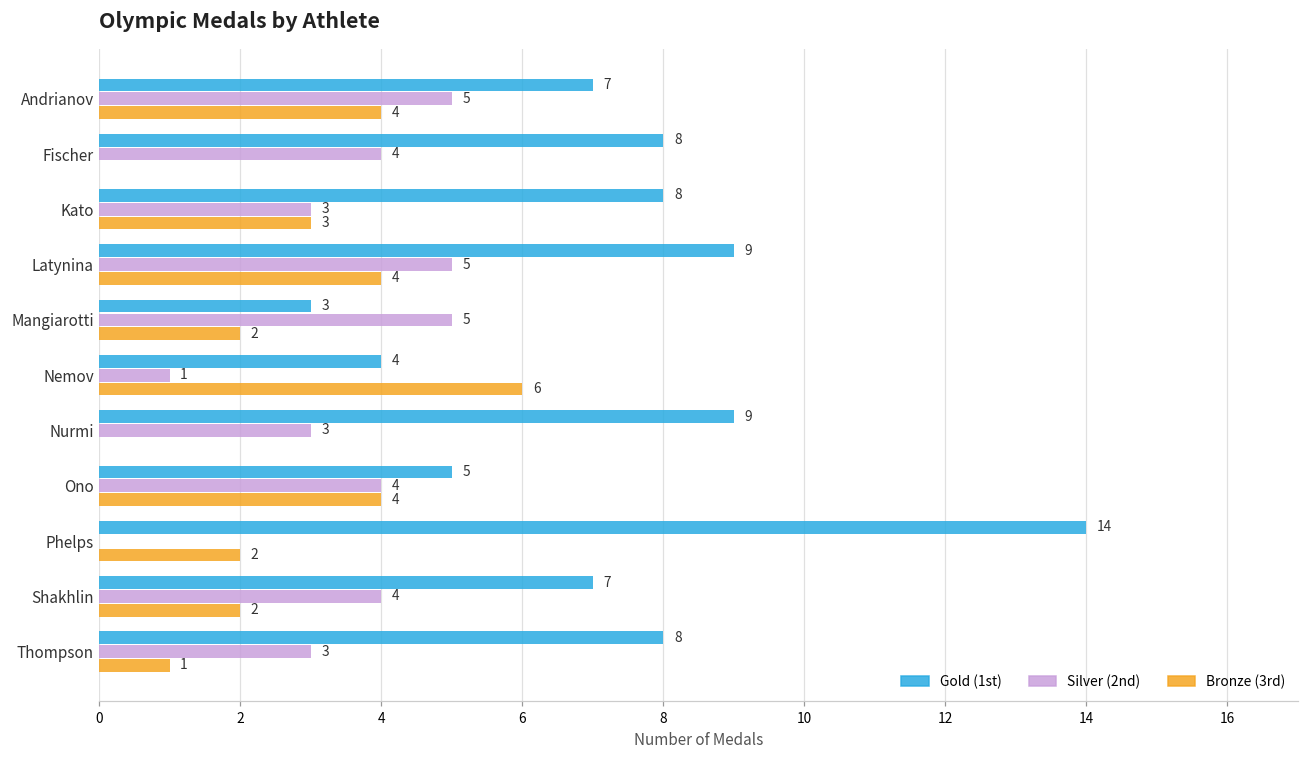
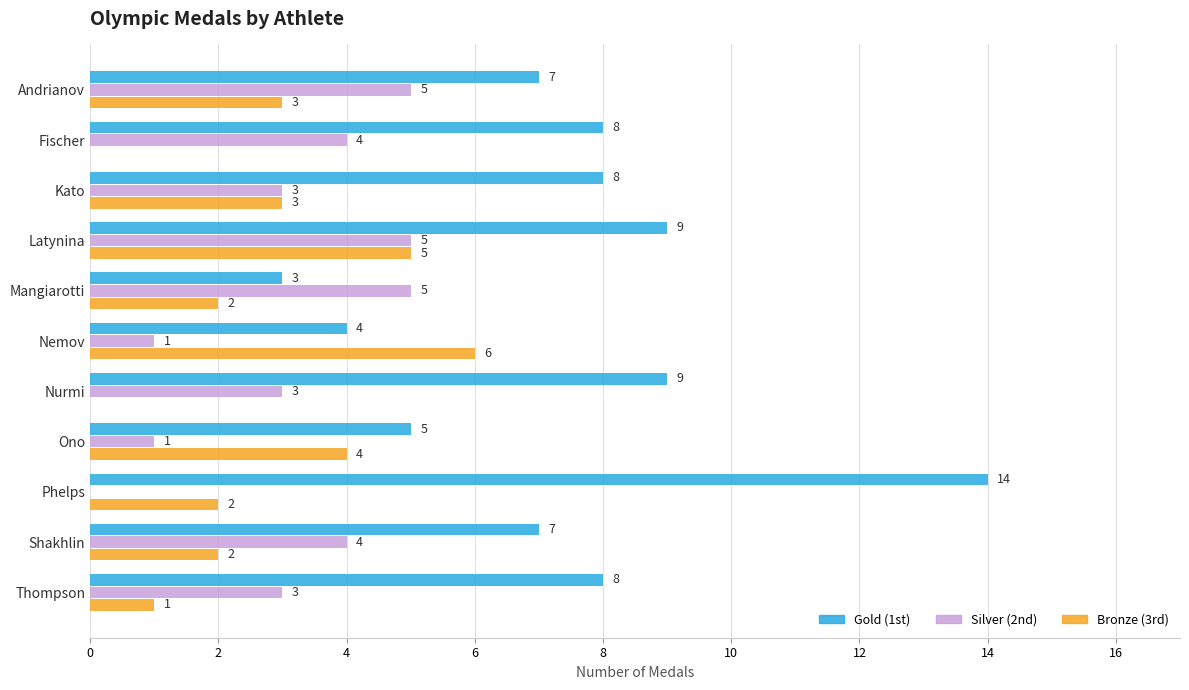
  {
    "Gold (1st)": {
      "Andrianov": 7,
      "Fischer": 8,
      "Kato": 8,
      "Latynina": 9,
      "Mangiarotti": 3,
      "Nemov": 4,
      "Nurmi": 9,
      "Ono": 5,
      "Phelps": 14,
      "Shakhlin": 7,
      "Thompson": 8
    },
    "Silver (2nd)": {
      "Andrianov": 5,
      "Fischer": 4,
      "Kato": 3,
      "Latynina": 5,
      "Mangiarotti": 5,
      "Nemov": 1,
      "Nurmi": 3,
-     "Ono": 4,
+     "Ono": 1,
      "Shakhlin": 4,
      "Thompson": 3
    },
    "Bronze (3rd)": {
-     "Andrianov": 4,
+     "Andrianov": 3,
      "Kato": 3,
-     "Latynina": 4,
+     "Latynina": 5,
      "Mangiarotti": 2,
      "Nemov": 6,
      "Ono": 4,
      "Phelps": 2,
      "Shakhlin": 2,
      "Thompson": 1
    }
  }
